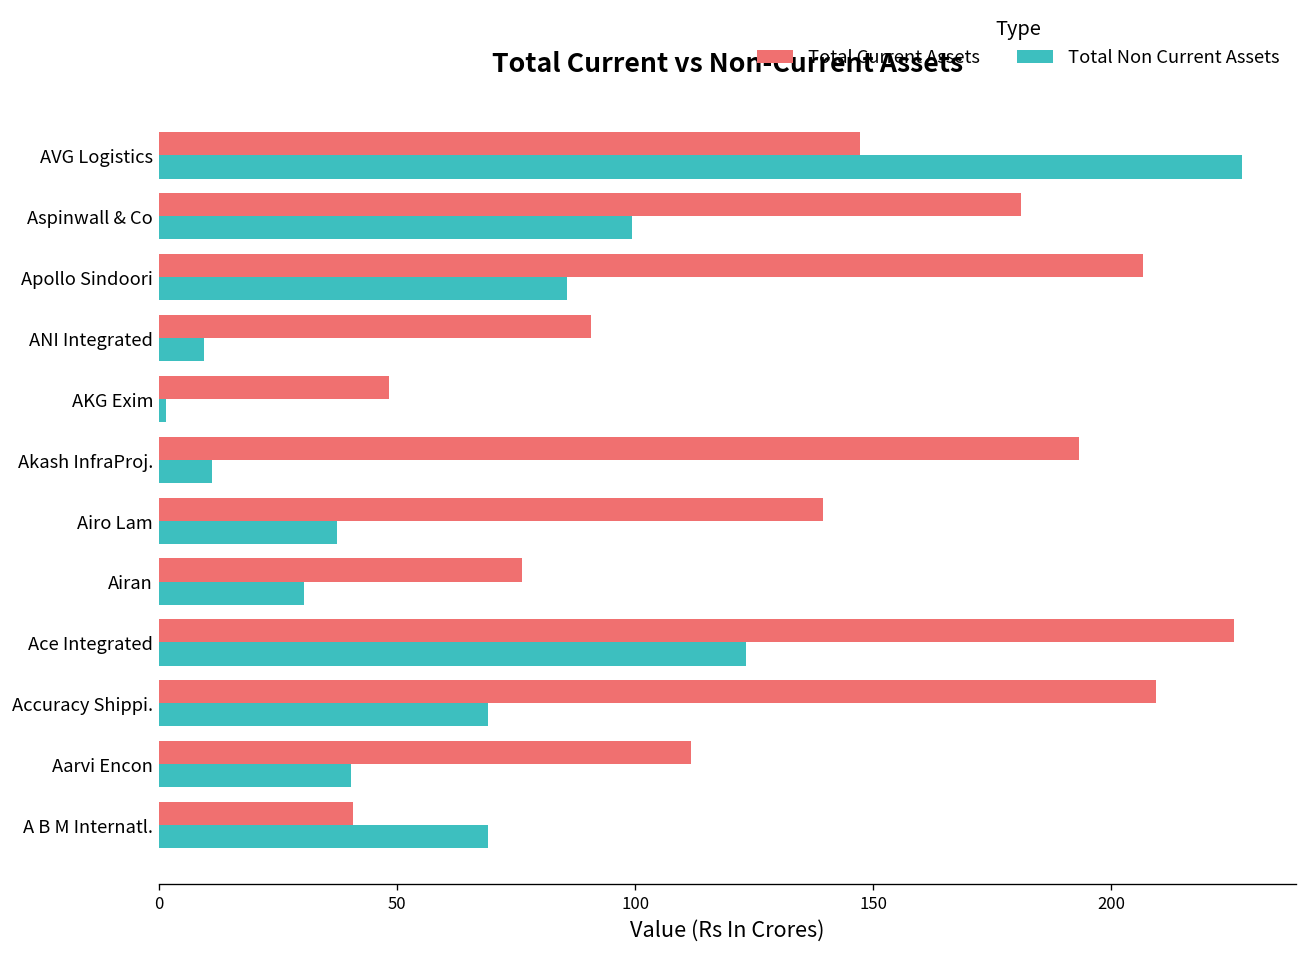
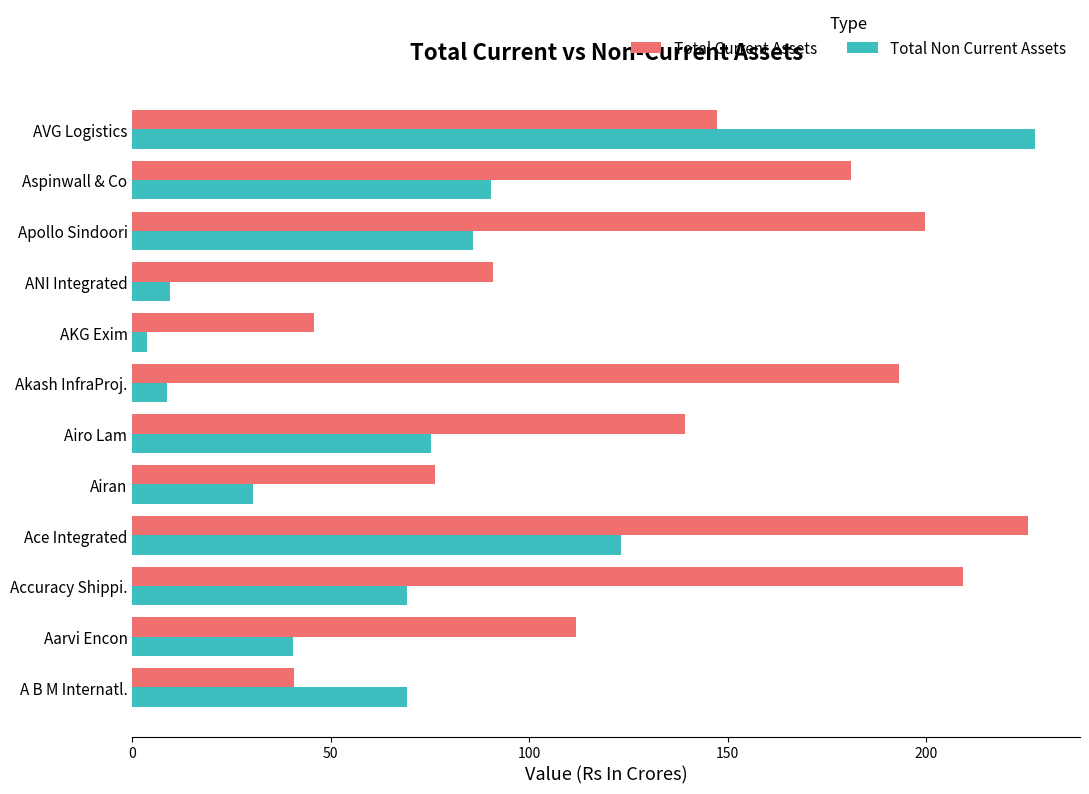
  {
    "Total Current Assets": {
      "AVG Logistics": 147,
      "Aspinwall & Co": 181,
-     "Apollo Sindoori": 207,
+     "Apollo Sindoori": 200,
      "ANI Integrated": 91,
-     "AKG Exim": 48,
+     "AKG Exim": 46,
      "Akash InfraProj.": 193,
      "Airo Lam": 139,
      "Airan": 76,
      "Ace Integrated": 226,
      "Accuracy Shippi.": 209,
      "Aarvi Encon": 112,
      "A B M Internatl.": 41
    },
    "Total Non Current Assets": {
      "AVG Logistics": 227,
-     "Aspinwall & Co": 99,
+     "Aspinwall & Co": 90,
      "Apollo Sindoori": 86,
      "ANI Integrated": 9,
-     "AKG Exim": 1,
-     "Akash InfraProj.": 11,
-     "Airo Lam": 38,
+     "AKG Exim": 4,
+     "Akash InfraProj.": 9,
+     "Airo Lam": 75,
      "Airan": 30,
      "Ace Integrated": 123,
      "Accuracy Shippi.": 69,
      "Aarvi Encon": 40,
      "A B M Internatl.": 69
    }
  }
